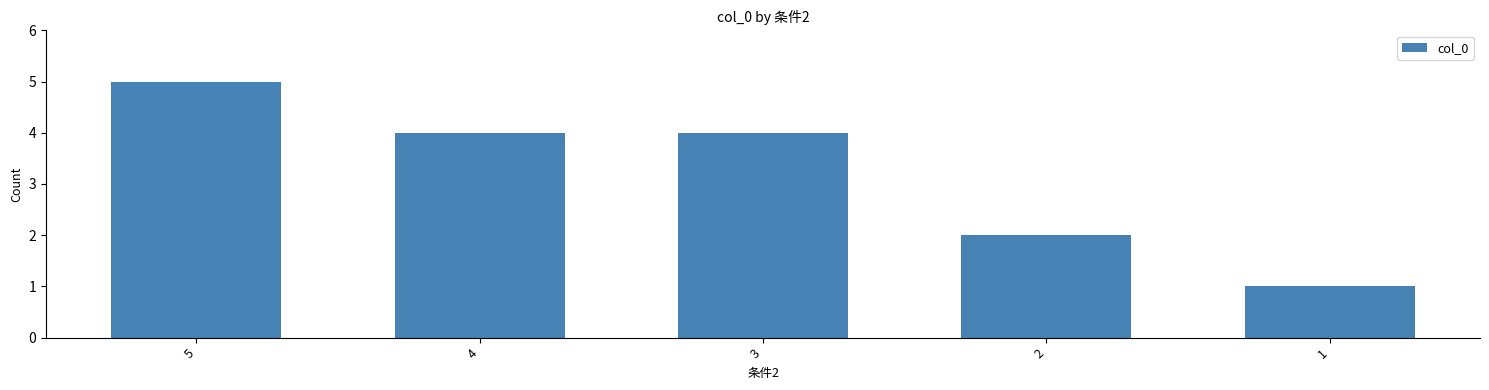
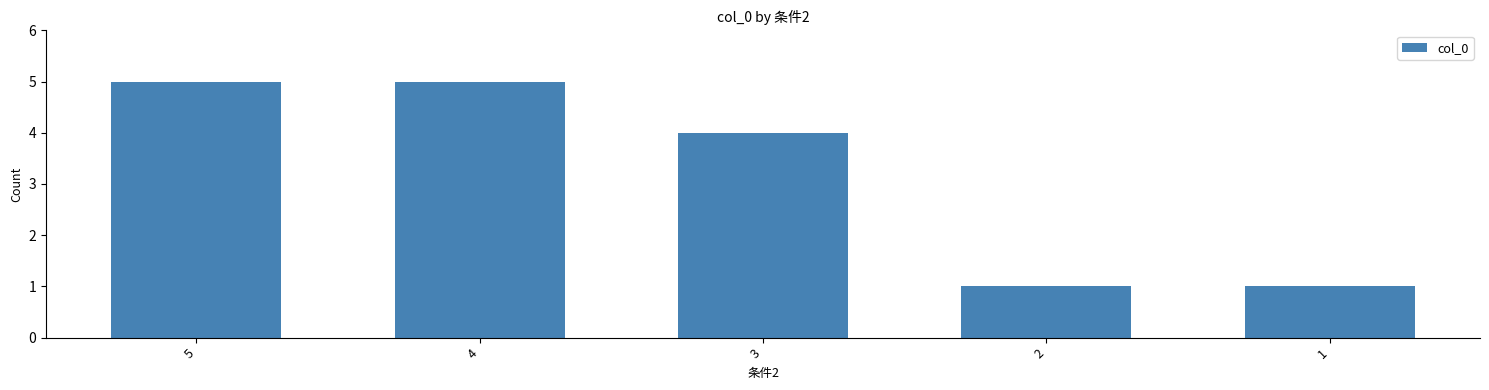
  {
    "5": 5,
-   "4": 4,
+   "4": 5,
    "3": 4,
-   "2": 2,
+   "2": 1,
    "1": 1
  }
